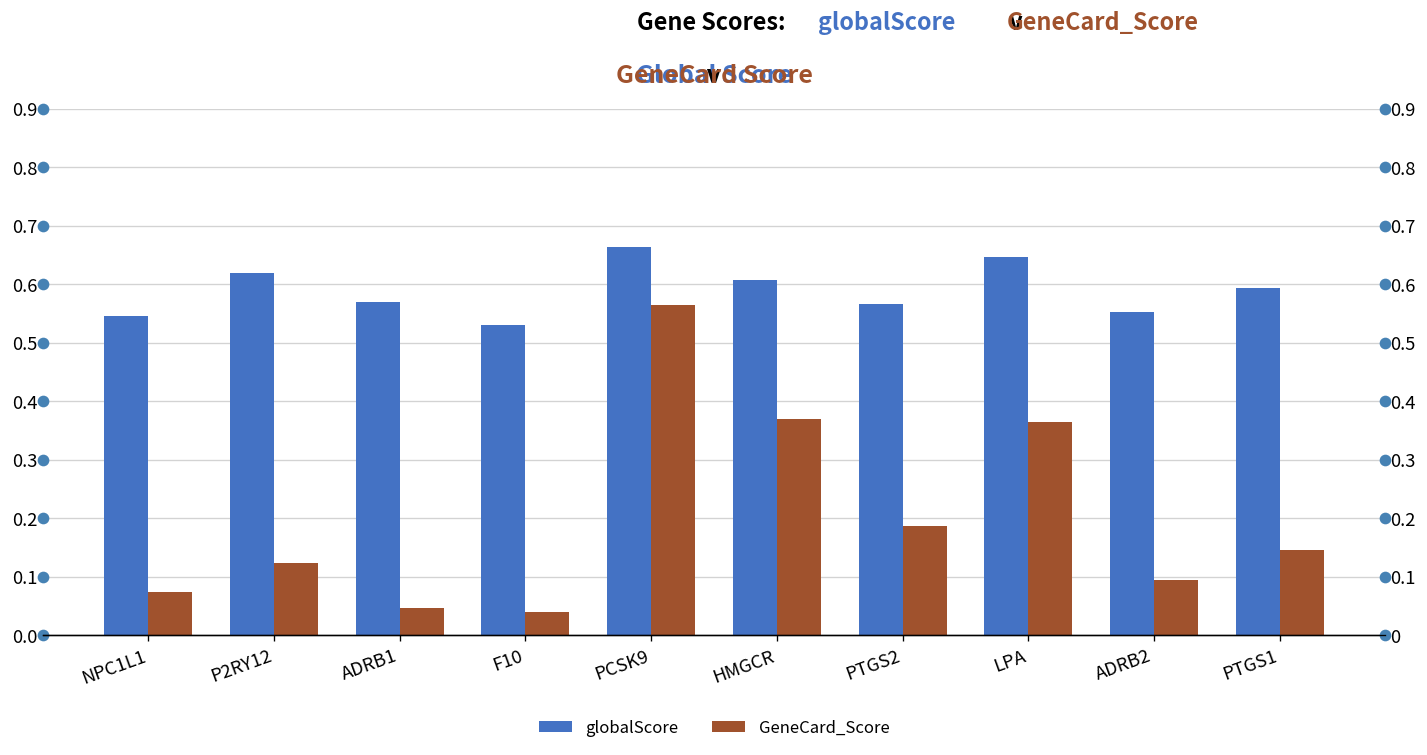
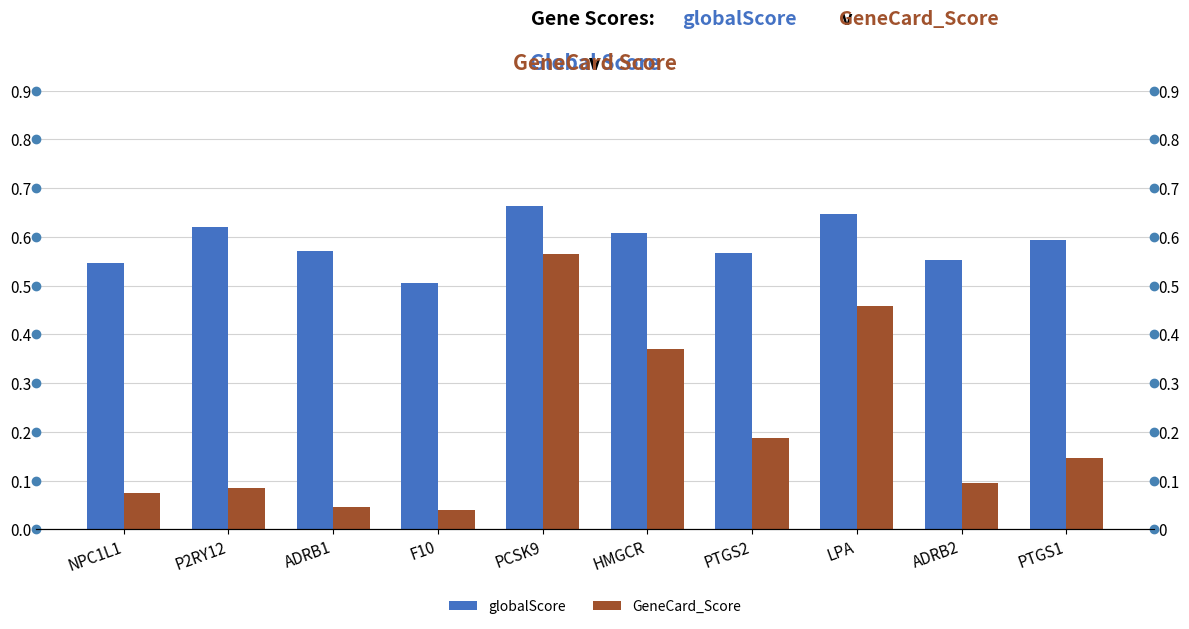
  {
    "globalScore": {
      "NPC1L1": 0.55,
      "P2RY12": 0.62,
      "ADRB1": 0.57,
-     "F10": 0.53,
+     "F10": 0.51,
      "PCSK9": 0.66,
      "HMGCR": 0.61,
      "PTGS2": 0.57,
      "LPA": 0.65,
      "ADRB2": 0.55,
      "PTGS1": 0.59
    },
    "GeneCard_Score": {
      "NPC1L1": 0.08,
-     "P2RY12": 0.12,
+     "P2RY12": 0.08,
      "ADRB1": 0.05,
      "F10": 0.04,
      "PCSK9": 0.57,
      "HMGCR": 0.37,
      "PTGS2": 0.19,
-     "LPA": 0.37,
+     "LPA": 0.46,
      "ADRB2": 0.09,
      "PTGS1": 0.15
    }
  }
